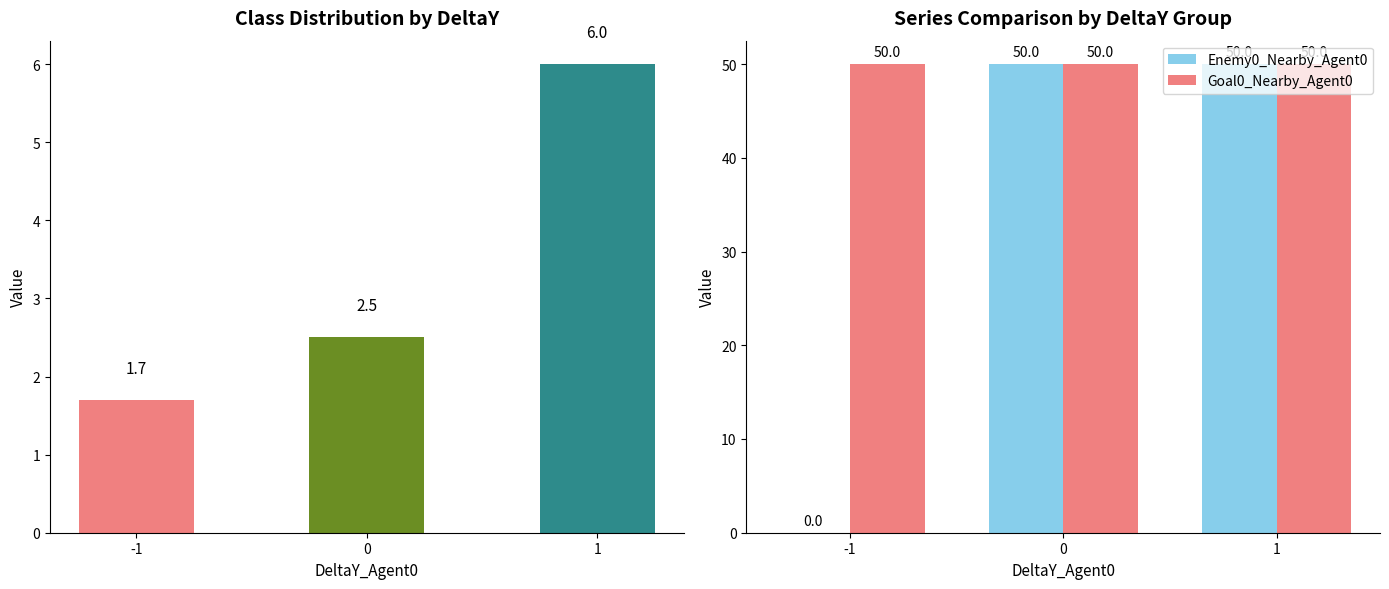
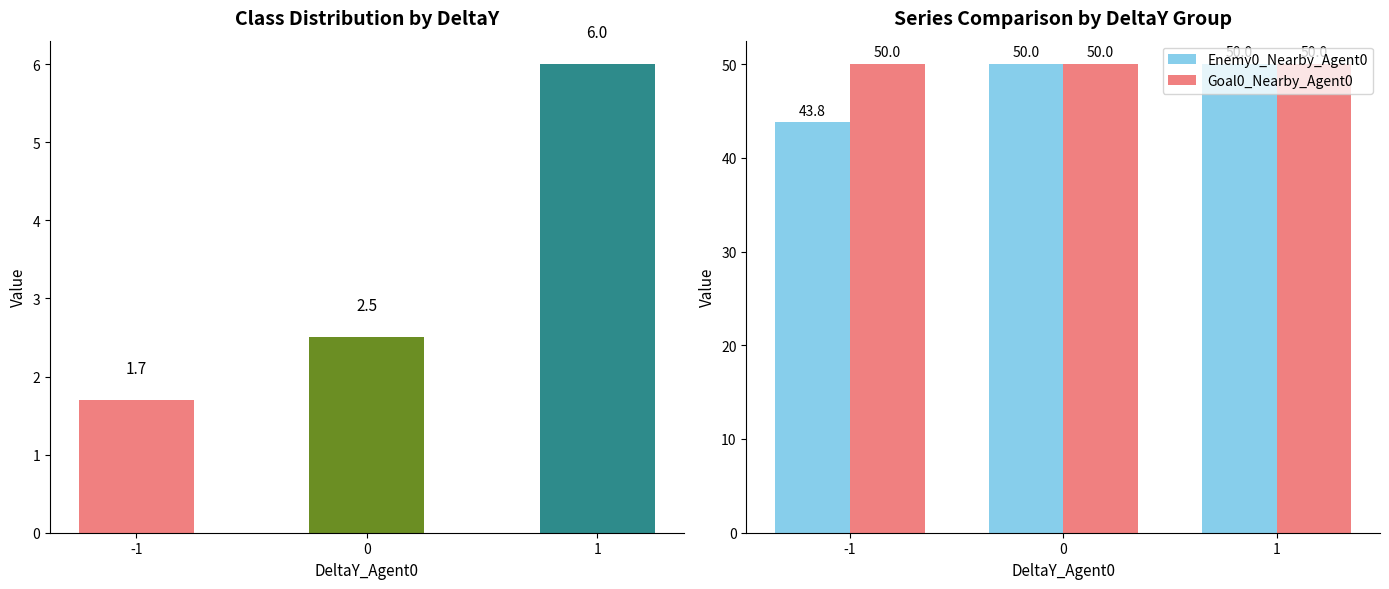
  {
    "Class Distribution by DeltaY": {
      "-1": 1.7,
      "0": 2.5,
      "1": 6.0
    },
    "Series Comparison by DeltaY Group": {
      "Enemy0_Nearby_Agent0": {
-       "-1": 0.0,
+       "-1": 43.8,
        "0": 50.0
      },
      "Goal0_Nearby_Agent0": {
        "-1": 50.0,
        "0": 50.0
      }
    }
  }
